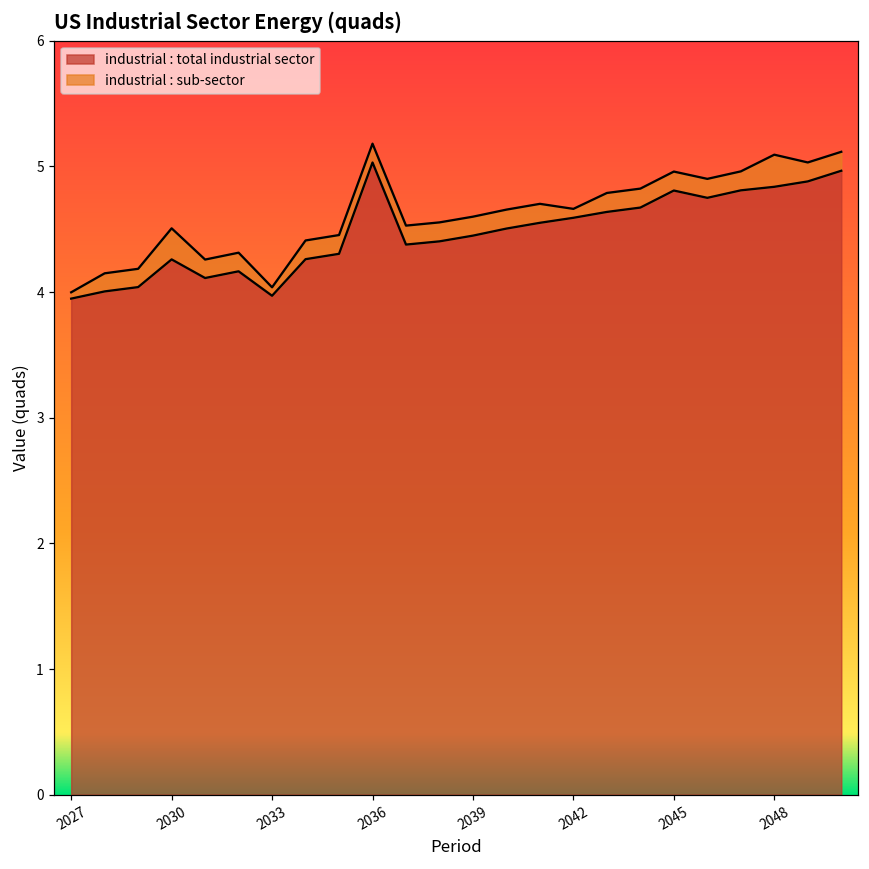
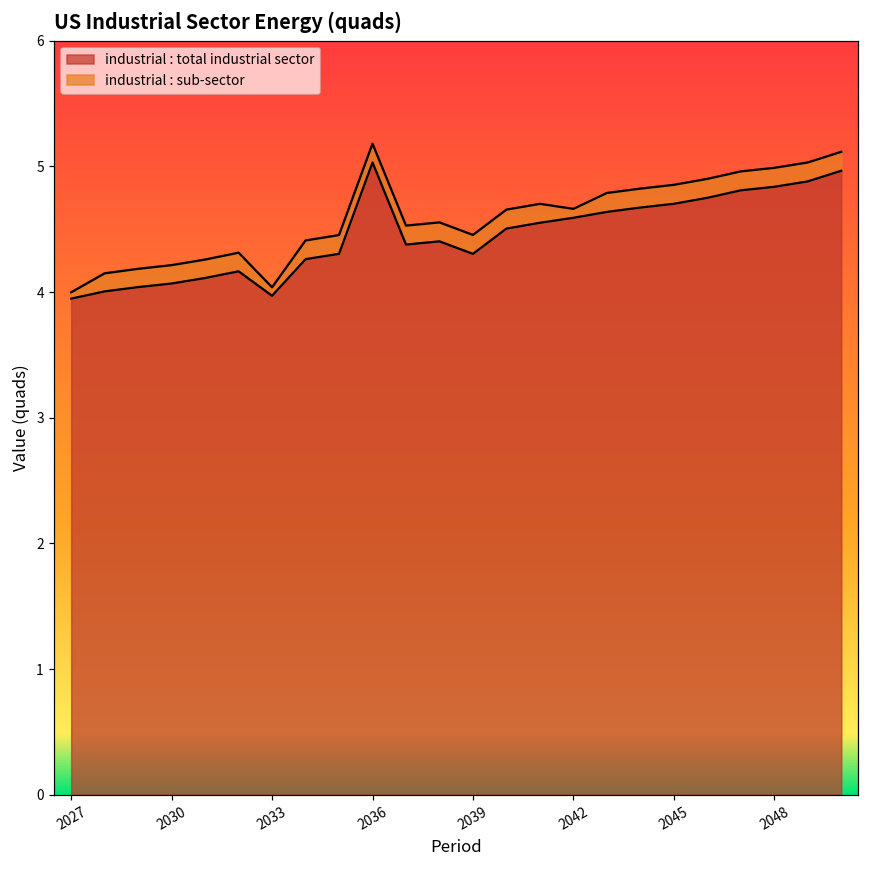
  {
    "industrial : total industrial sector": {
      "2027": 3.95,
-     "2030": 4.26,
+     "2030": 4.07,
      "2033": 3.97,
      "2036": 5.03,
-     "2039": 4.45,
+     "2039": 4.30,
      "2042": 4.59,
-     "2045": 4.81,
+     "2045": 4.70,
      "2048": 4.84
    },
    "industrial : sub-sector": {
      "2027": 0.05,
-     "2030": 0.25,
+     "2030": 0.15,
      "2033": 0.07,
      "2036": 0.15,
      "2039": 0.15,
      "2042": 0.07,
      "2045": 0.15,
-     "2048": 0.26
+     "2048": 0.15
    }
  }
